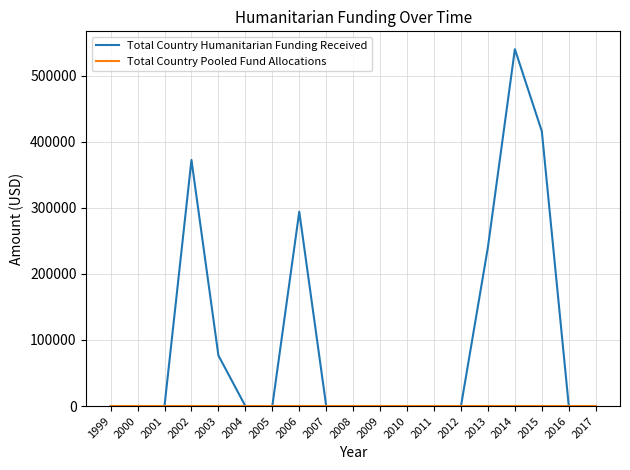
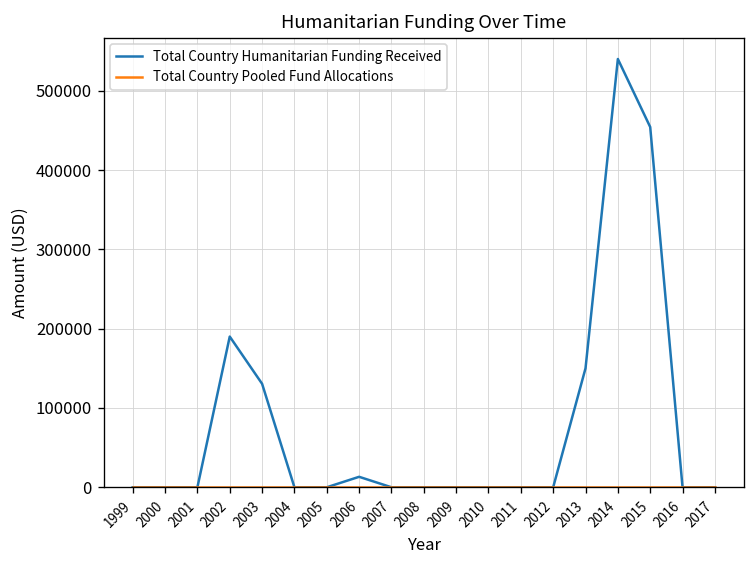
  {
    "Total Country Humanitarian Funding Received": {
-     "2002": 370000,
-     "2003": 80000,
-     "2006": 290000,
-     "2013": 240000,
+     "2002": 190000,
+     "2003": 130000,
+     "2006": 10000,
+     "2013": 150000,
      "2014": 540000,
-     "2015": 420000
+     "2015": 450000
    },
    "Total Country Pooled Fund Allocations": {
      "2002": 0,
      "2003": 0,
      "2006": 0,
      "2013": 0,
      "2014": 0,
      "2015": 0
    }
  }
